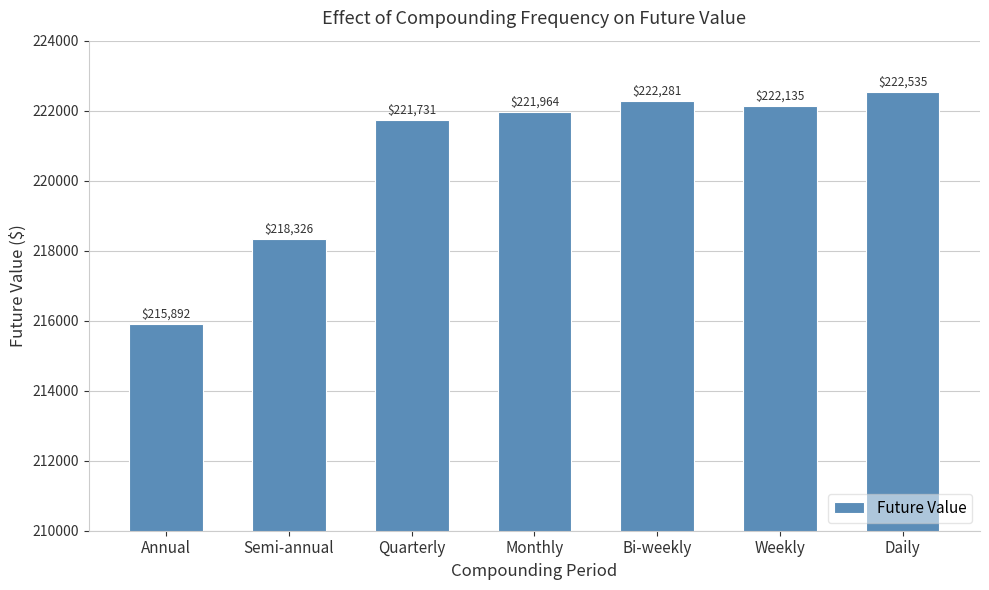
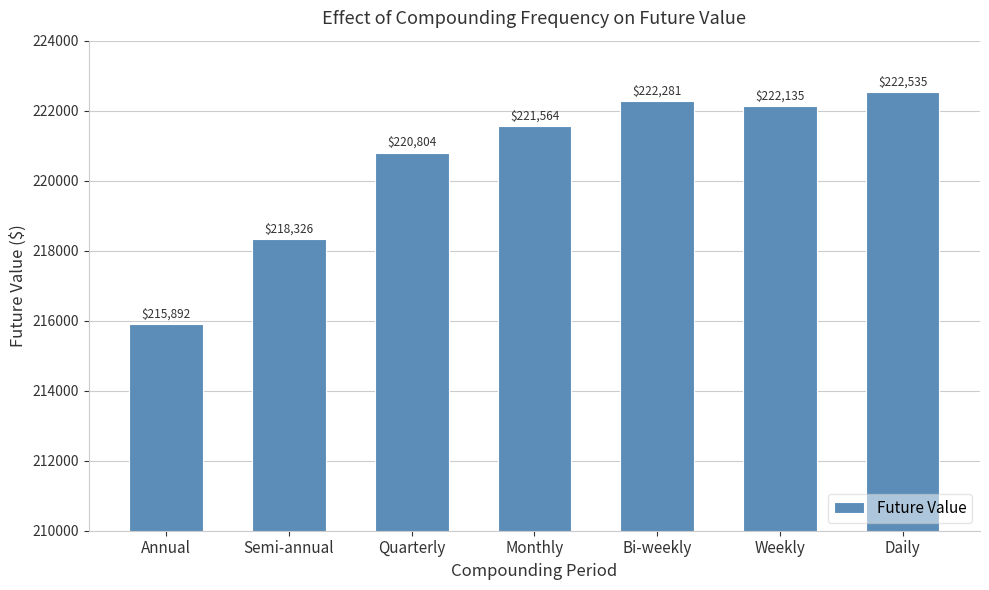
  {
    "Annual": "$215,892",
    "Semi-annual": "$218,326",
-   "Quarterly": "$221,731",
-   "Monthly": "$221,964",
+   "Quarterly": "$220,804",
+   "Monthly": "$221,564",
    "Bi-weekly": "$222,281",
    "Weekly": "$222,135",
    "Daily": "$222,535"
  }
